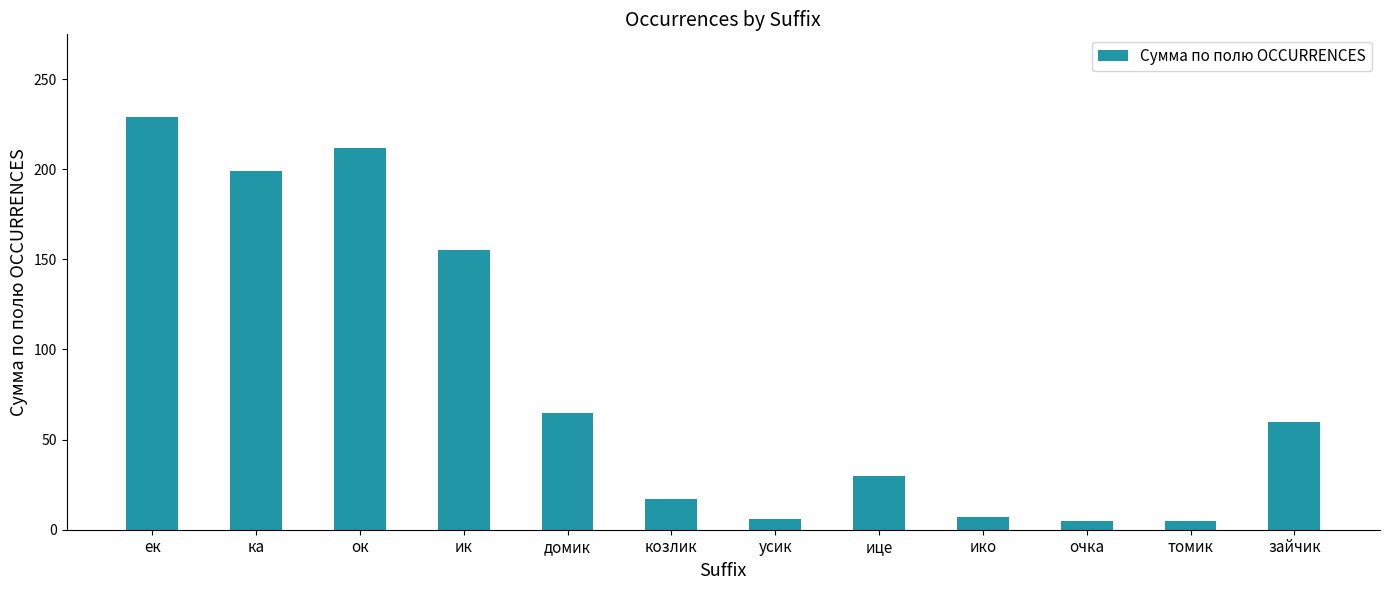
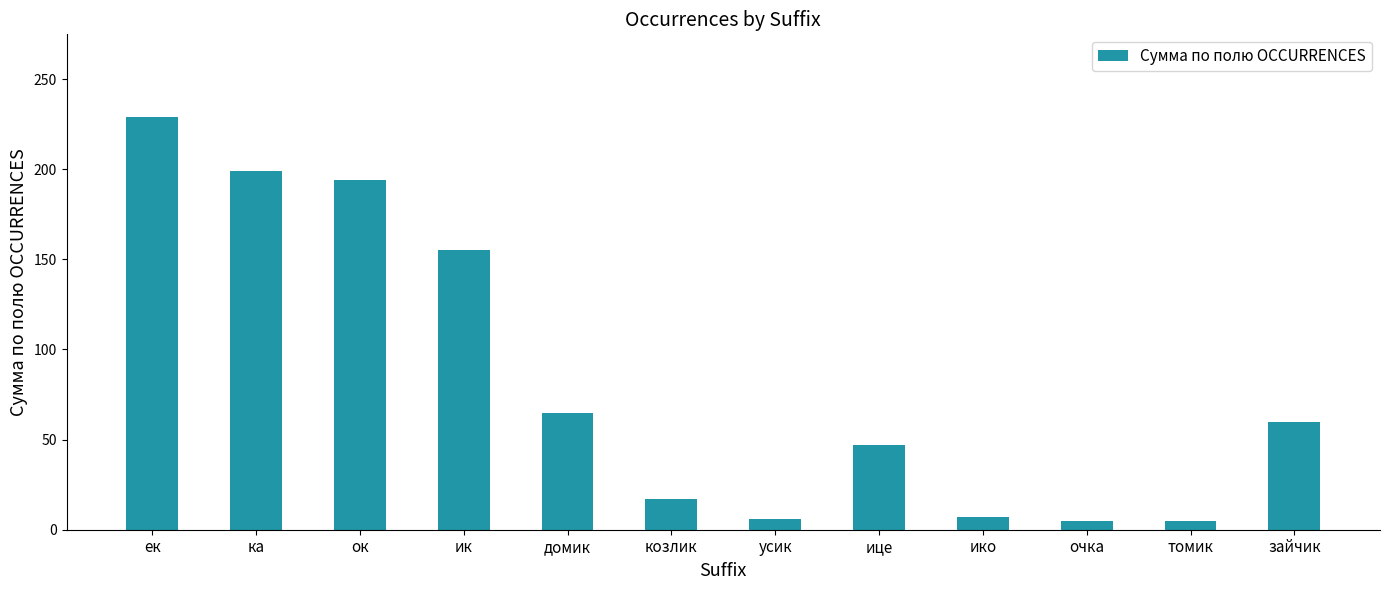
  {
    "ек": 229,
    "ка": 199,
-   "ок": 212,
+   "ок": 194,
    "ик": 155,
    "домик": 65,
    "козлик": 17,
    "усик": 6,
-   "ице": 30,
+   "ице": 47,
    "ико": 7,
    "очка": 5,
    "томик": 5,
    "зайчик": 60
  }
